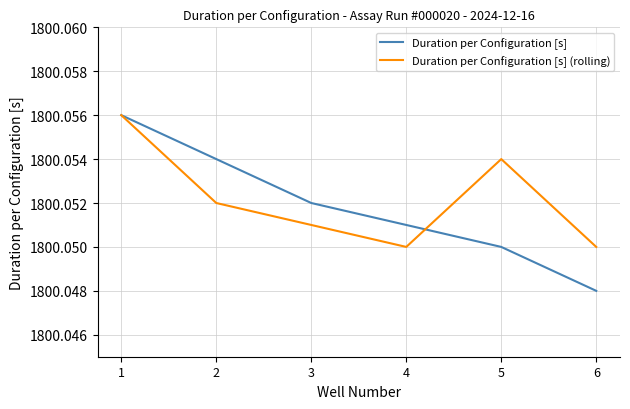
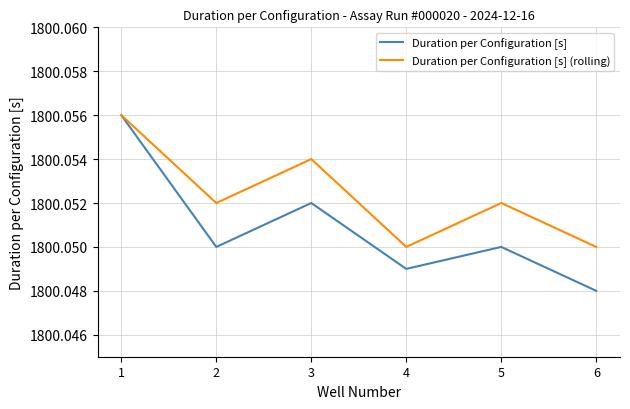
  {
    "Duration per Configuration [s]": {
-     "2": 1800.054,
+     "2": 1800.050,
      "3": 1800.052,
-     "4": 1800.051,
+     "4": 1800.049,
      "5": 1800.050,
      "6": 1800.048
    },
    "Duration per Configuration [s] (rolling)": {
      "2": 1800.052,
-     "3": 1800.051,
+     "3": 1800.054,
      "4": 1800.050,
-     "5": 1800.054,
+     "5": 1800.052,
      "6": 1800.050
    }
  }
